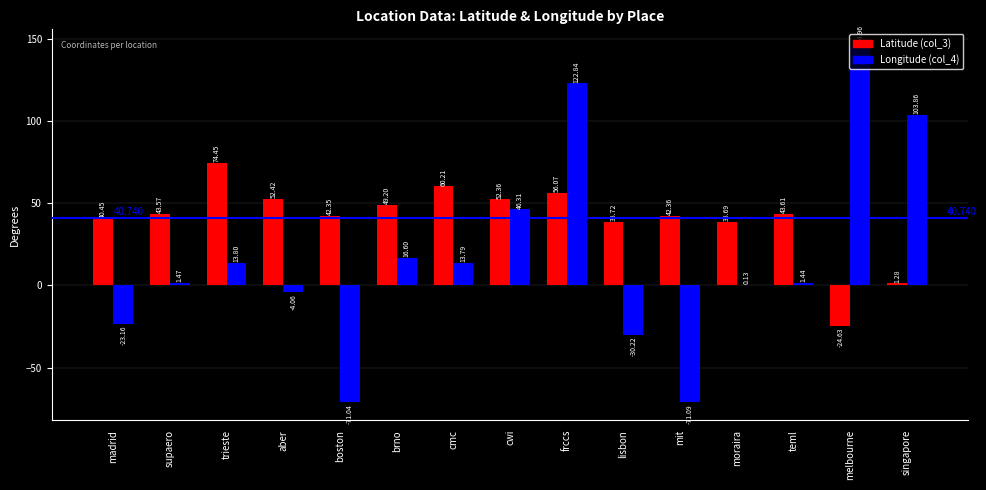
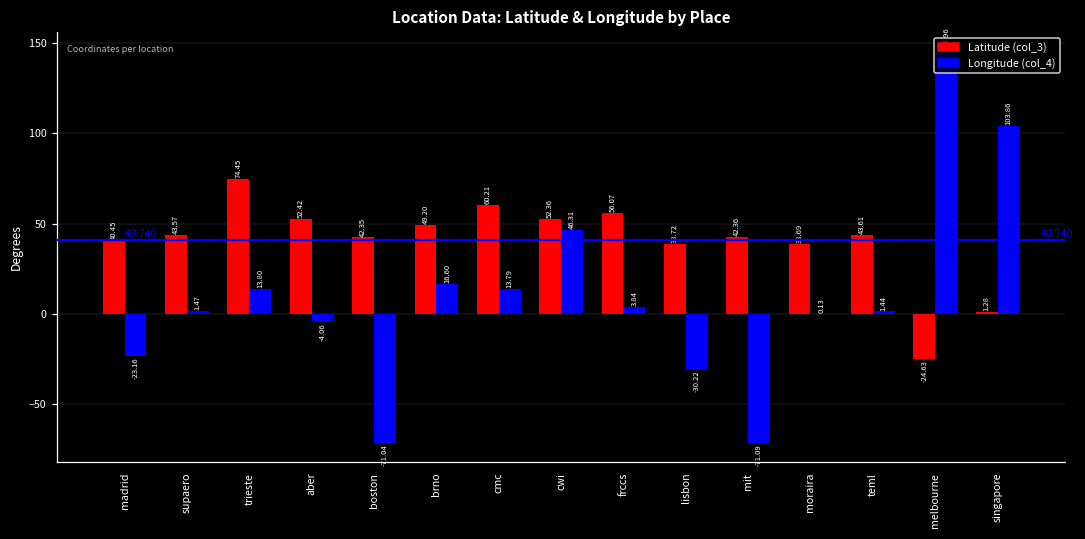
  {
    "Latitude (col_3)": {
      "madrid": 40.45,
      "supaero": 43.57,
      "trieste": 74.45,
      "aber": 52.42,
      "boston": 42.35,
      "brno": 49.20,
      "cmc": 60.21,
      "cwi": 52.36,
      "frccs": 56.07,
      "lisbon": 38.72,
      "mit": 42.36,
      "moraira": 38.69,
      "teml": 43.61,
      "melbourne": -24.63,
      "singapore": 1.28
    },
    "Longitude (col_4)": {
      "madrid": -23.16,
      "supaero": 1.47,
      "trieste": 13.80,
      "aber": -4.06,
      "boston": -71.04,
      "brno": 16.60,
      "cmc": 13.79,
      "cwi": 46.31,
-     "frccs": 122.84,
+     "frccs": 3.84,
      "lisbon": -30.22,
      "mit": -71.09,
      "moraira": 0.13,
      "teml": 1.44,
      "singapore": 103.86
    }
  }
